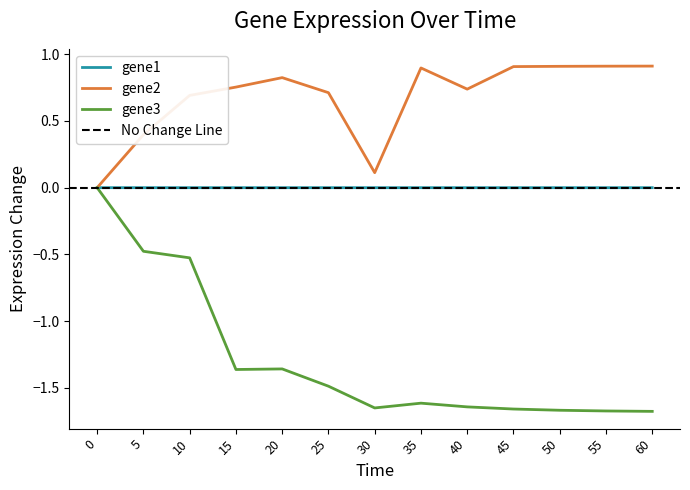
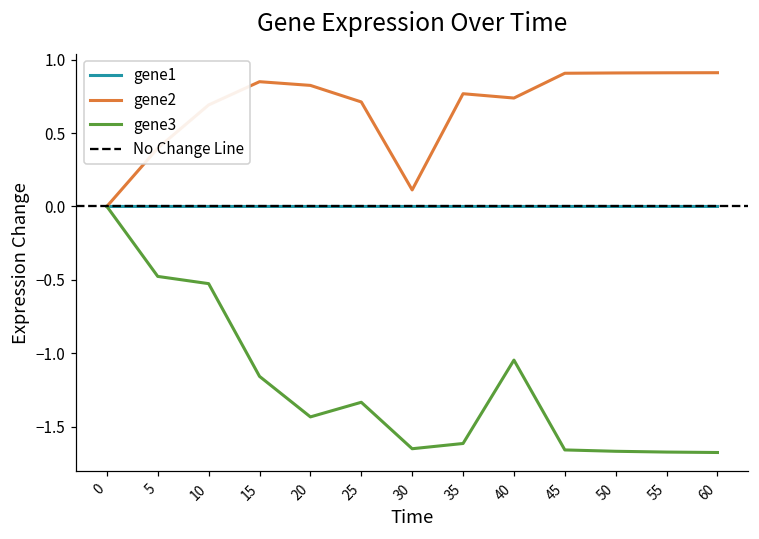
  {
    "gene1": {
      "5": 0.00,
      "10": 0.00,
      "15": 0.00,
      "20": 0.00,
      "25": 0.00,
      "30": 0.00,
      "35": 0.00,
      "40": 0.00,
      "45": 0.00,
      "50": 0.00,
      "55": 0.00,
      "60": 0.00
    },
    "gene2": {
-     "15": 0.75,
+     "15": 0.85,
      "20": 0.82,
      "25": 0.71,
      "30": 0.11,
-     "35": 0.90,
+     "35": 0.77,
      "40": 0.74,
      "45": 0.91,
      "50": 0.91,
      "55": 0.91,
      "60": 0.91
    },
    "gene3": {
      "5": -0.48,
      "10": -0.53,
-     "15": -1.36,
-     "20": -1.36,
-     "25": -1.49,
+     "15": -1.16,
+     "20": -1.43,
+     "25": -1.33,
      "30": -1.65,
      "35": -1.61,
-     "40": -1.64,
+     "40": -1.05,
      "45": -1.66,
      "50": -1.67,
      "55": -1.67,
      "60": -1.68
    }
  }
